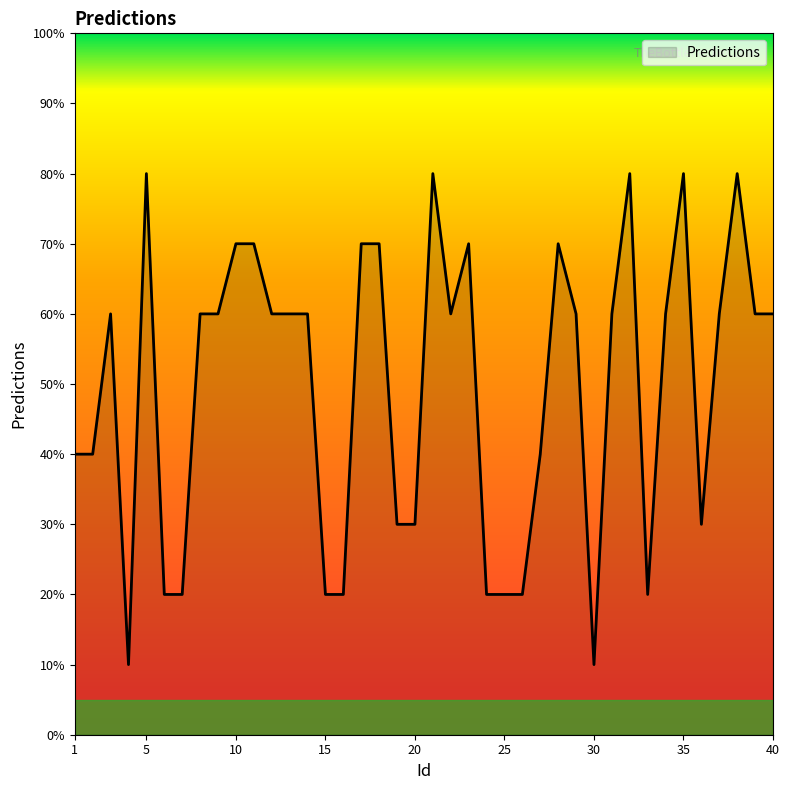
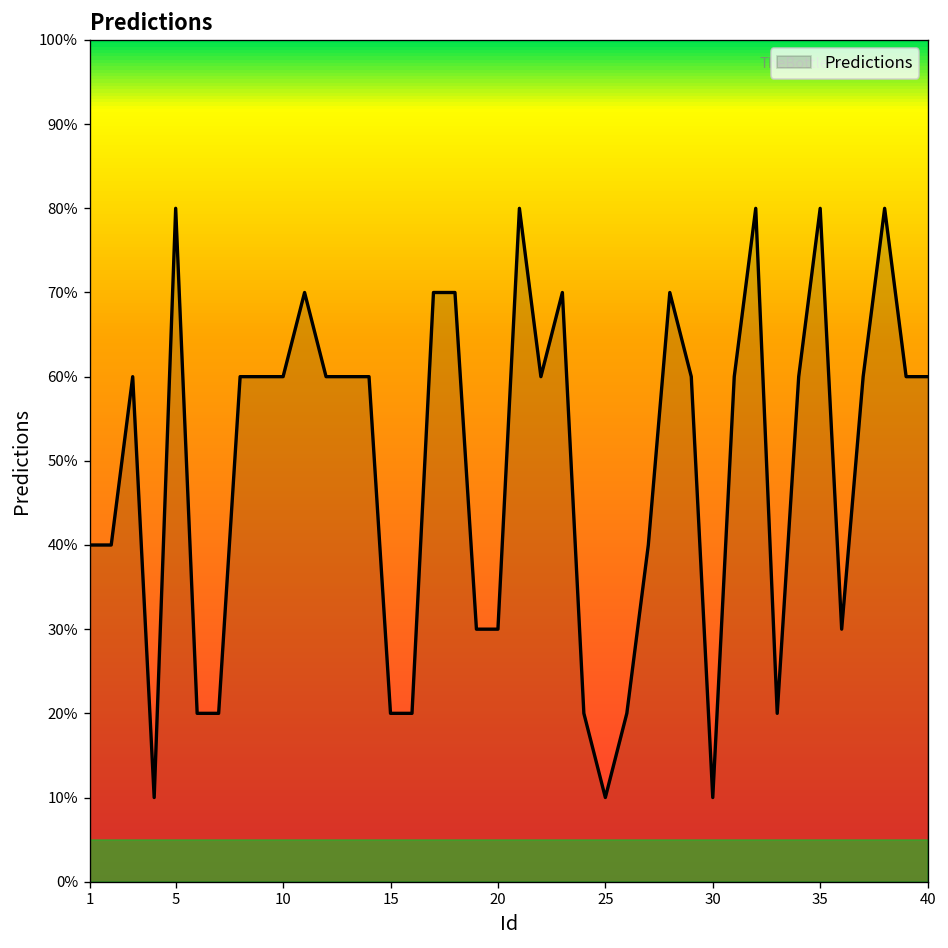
  {
    "1": "40%",
    "5": "80%",
-   "10": "70%",
+   "10": "60%",
    "15": "20%",
    "20": "30%",
-   "25": "20%",
+   "25": "10%",
    "30": "10%",
    "35": "80%",
    "40": "60%"
  }
